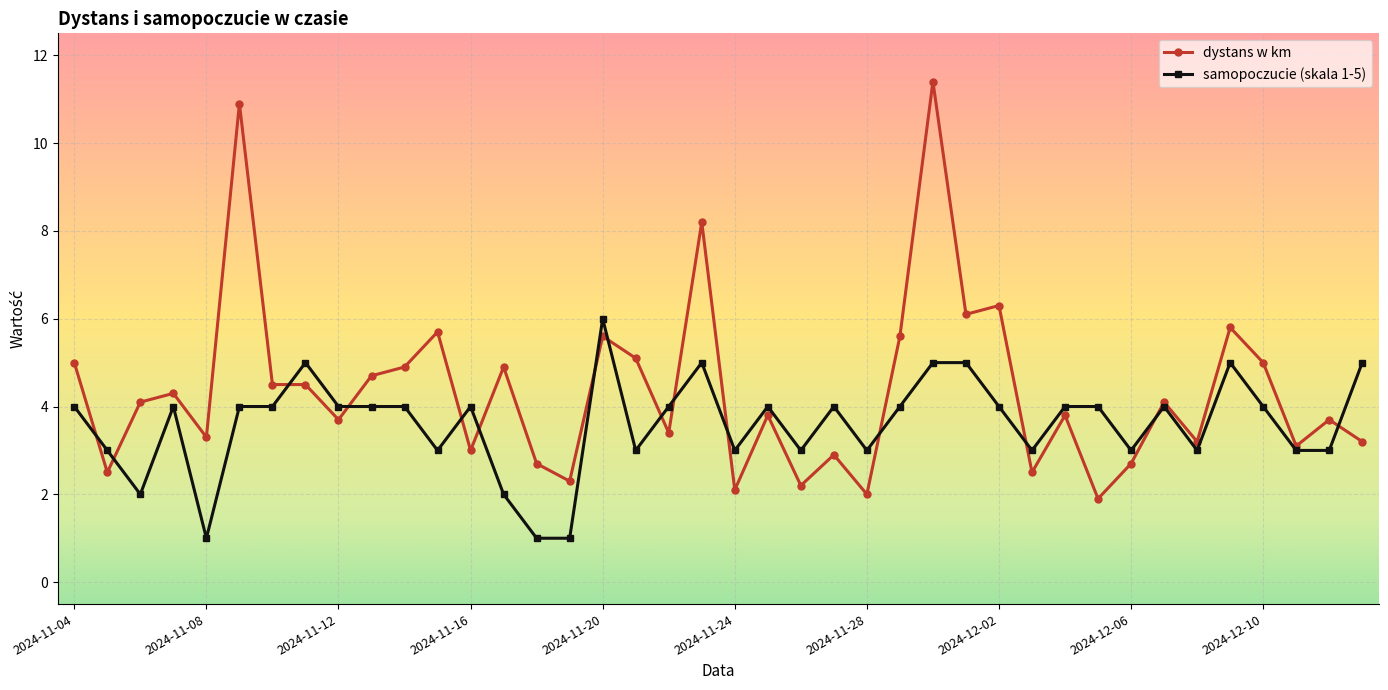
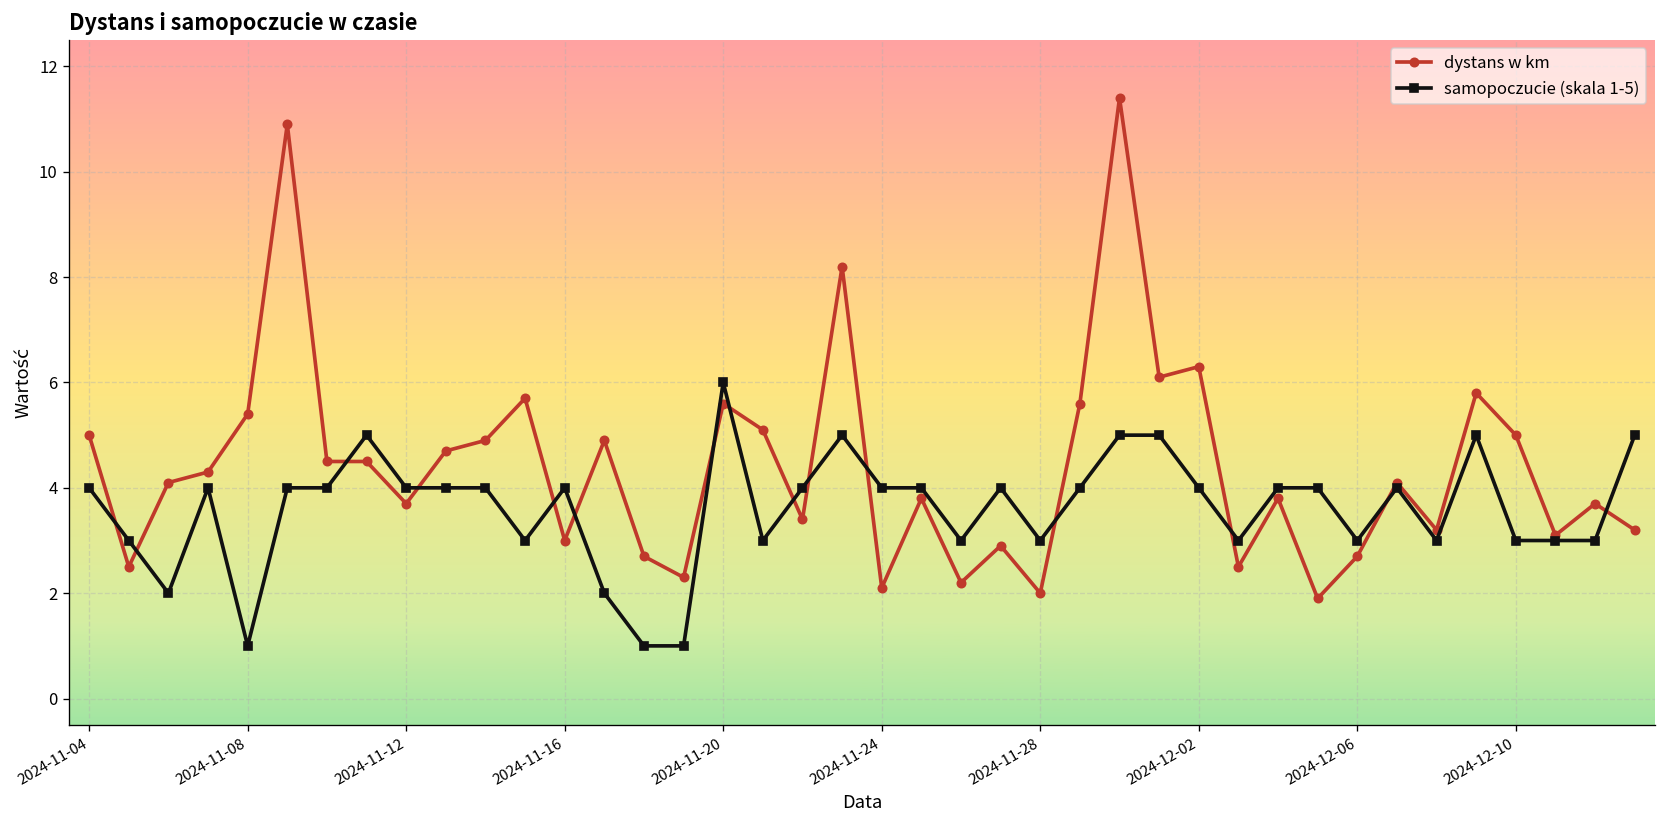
  {
    "dystans w km": {
      "2024-11-04": 5.0,
-     "2024-11-08": 3.3,
+     "2024-11-08": 5.4,
      "2024-11-12": 3.7,
      "2024-11-16": 3.0,
      "2024-11-20": 5.6,
      "2024-11-24": 2.1,
      "2024-11-28": 2.0,
      "2024-12-02": 6.3,
      "2024-12-06": 2.7,
      "2024-12-10": 5.0
    },
    "samopoczucie (skala 1-5)": {
      "2024-11-04": 4,
      "2024-11-08": 1,
      "2024-11-12": 4,
      "2024-11-16": 4,
      "2024-11-20": 6,
-     "2024-11-24": 3,
+     "2024-11-24": 4,
      "2024-11-28": 3,
      "2024-12-02": 4,
      "2024-12-06": 3,
-     "2024-12-10": 4
+     "2024-12-10": 3
    }
  }
